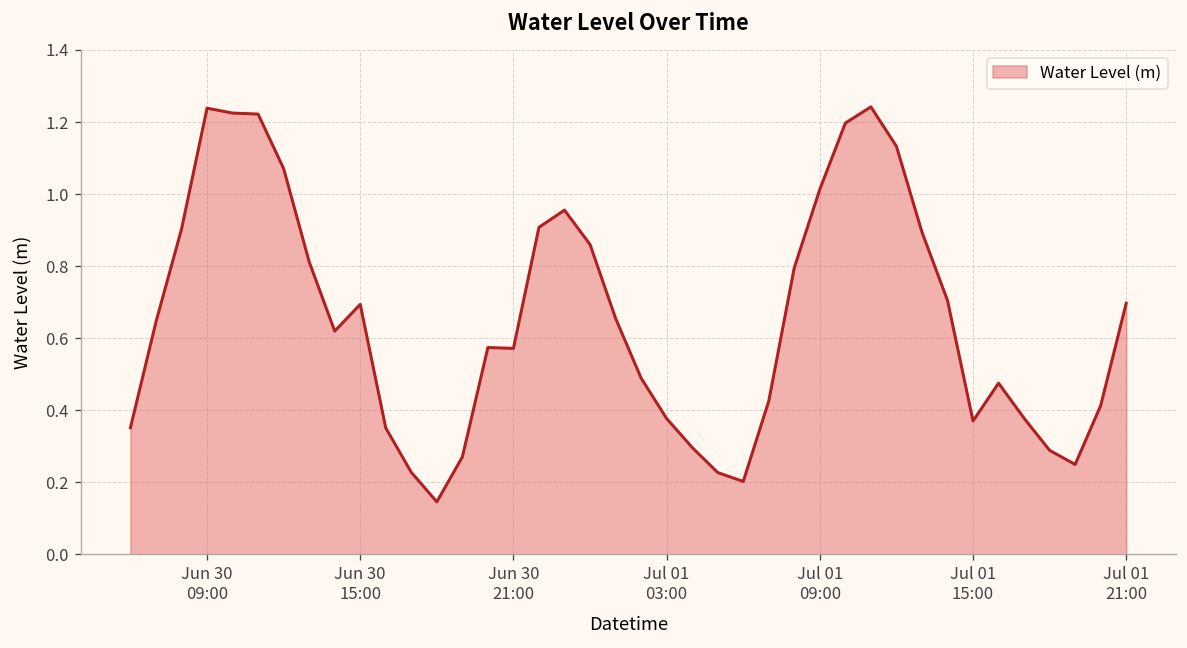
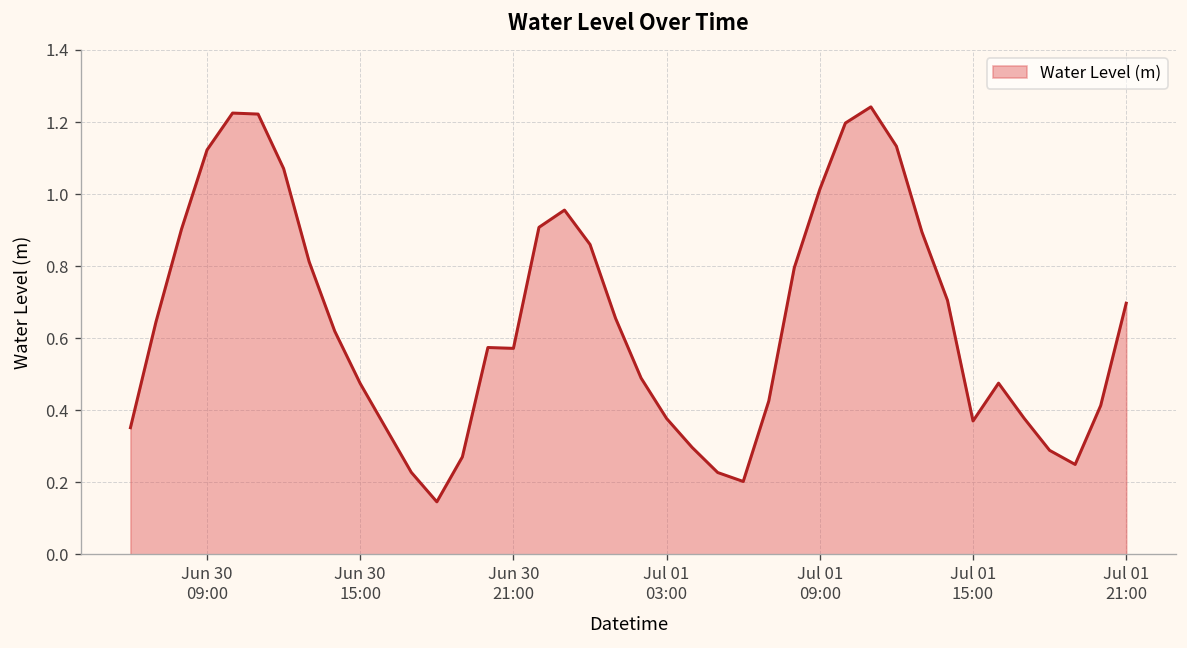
  {
-   "Jun 30 09:00": 1.24,
-   "Jun 30 15:00": 0.69,
+   "Jun 30 09:00": 1.12,
+   "Jun 30 15:00": 0.47,
    "Jun 30 21:00": 0.57,
    "Jul 01 03:00": 0.38,
    "Jul 01 09:00": 1.01,
    "Jul 01 15:00": 0.37,
    "Jul 01 21:00": 0.70
  }
